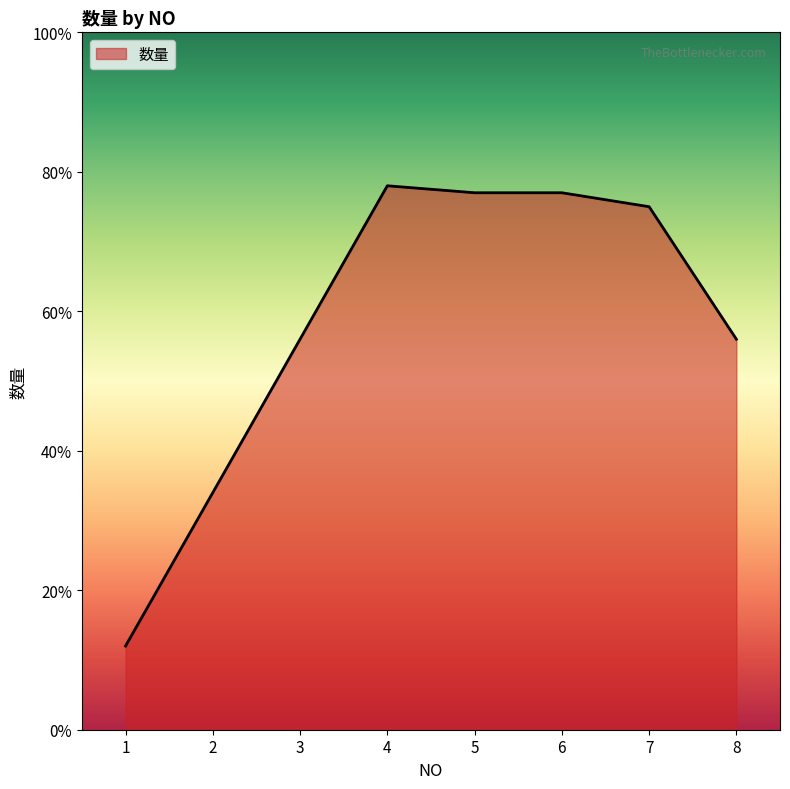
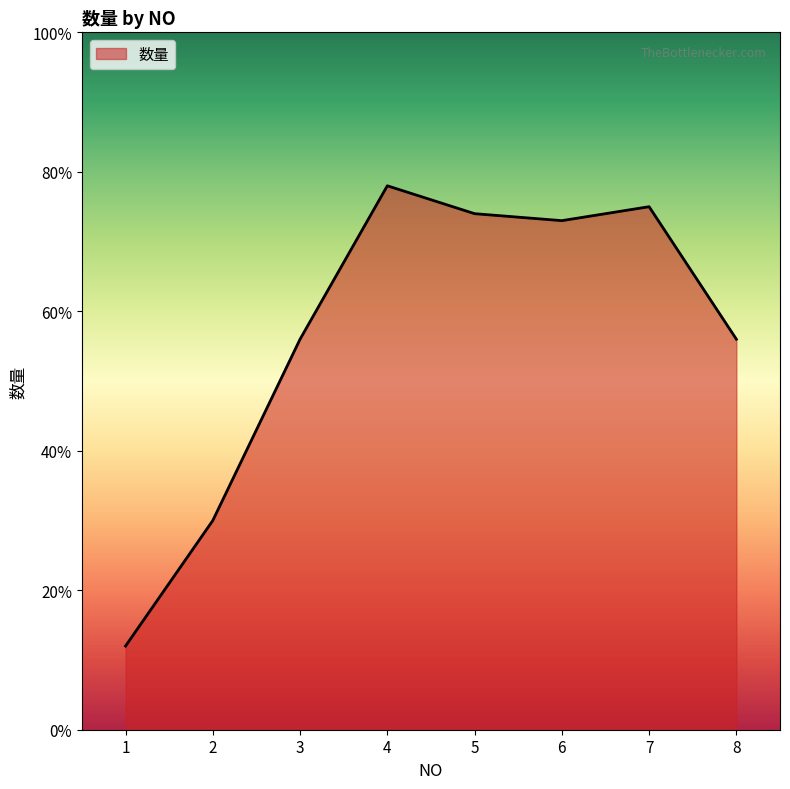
  {
    "1": "12%",
-   "2": "34%",
+   "2": "30%",
    "3": "56%",
    "4": "78%",
-   "5": "77%",
-   "6": "77%",
+   "5": "74%",
+   "6": "73%",
    "7": "75%",
    "8": "56%"
  }
